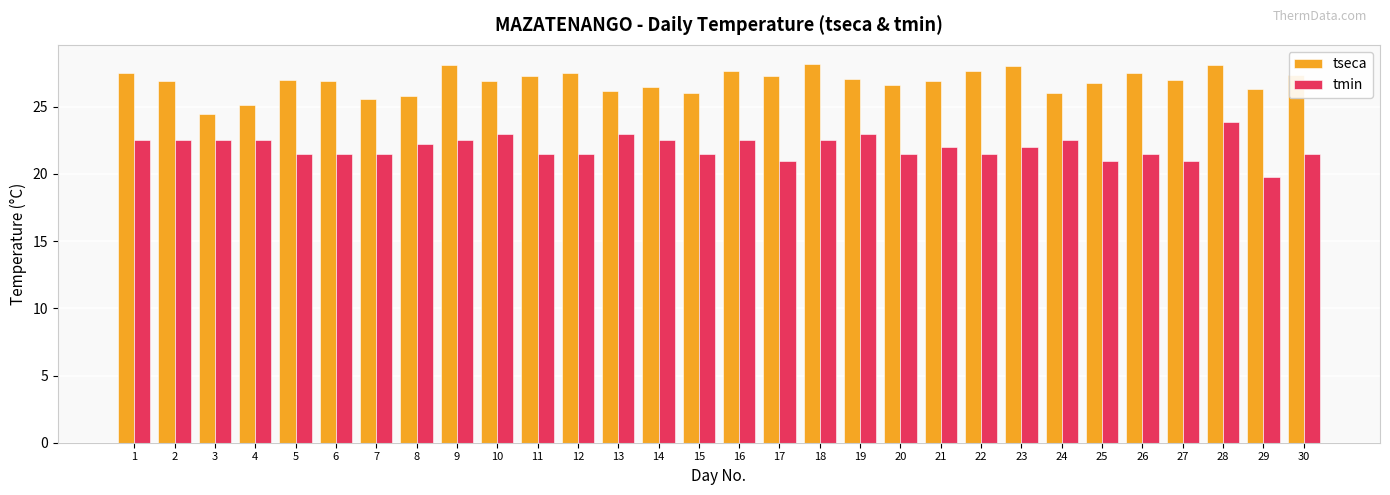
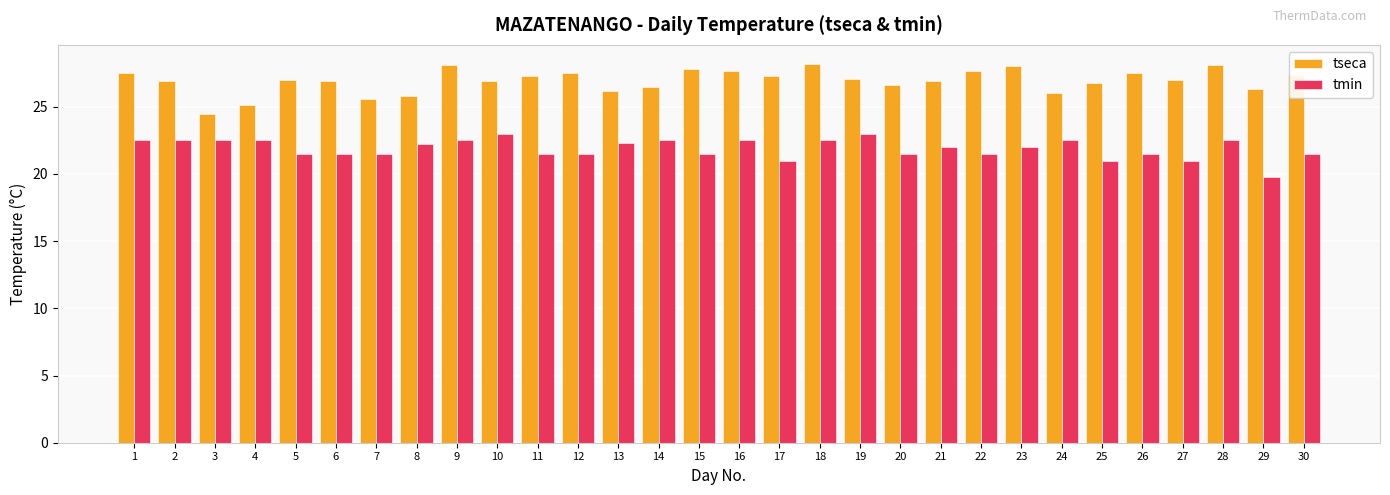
  {
    "tseca": {
      "1": 27.5,
      "2": 26.9,
      "3": 24.5,
      "4": 25.1,
      "5": 27.0,
      "6": 26.9,
      "7": 25.6,
      "8": 25.8,
      "9": 28.1,
      "10": 26.9,
      "11": 27.3,
      "12": 27.5,
      "13": 26.2,
      "14": 26.5,
-     "15": 26.0,
+     "15": 27.8,
      "16": 27.7,
      "17": 27.3,
      "18": 28.2,
      "19": 27.1,
      "20": 26.6,
      "21": 26.9,
      "22": 27.7,
      "23": 28.0,
      "24": 26.0,
      "25": 26.8,
      "26": 27.5,
      "27": 27.0,
      "28": 28.1,
      "29": 26.3
    },
    "tmin": {
      "1": 22.5,
      "2": 22.5,
      "3": 22.5,
      "4": 22.5,
      "5": 21.5,
      "6": 21.5,
      "7": 21.5,
      "8": 22.2,
      "9": 22.5,
      "10": 23.0,
      "11": 21.5,
      "12": 21.5,
-     "13": 23.0,
+     "13": 22.3,
      "14": 22.5,
      "15": 21.5,
      "16": 22.5,
      "17": 21.0,
      "18": 22.5,
      "19": 23.0,
      "20": 21.5,
      "21": 22.0,
      "22": 21.5,
      "23": 22.0,
      "24": 22.5,
      "25": 21.0,
      "26": 21.5,
      "27": 21.0,
-     "28": 23.9,
+     "28": 22.5,
      "29": 19.8,
      "30": 21.5
    }
  }
